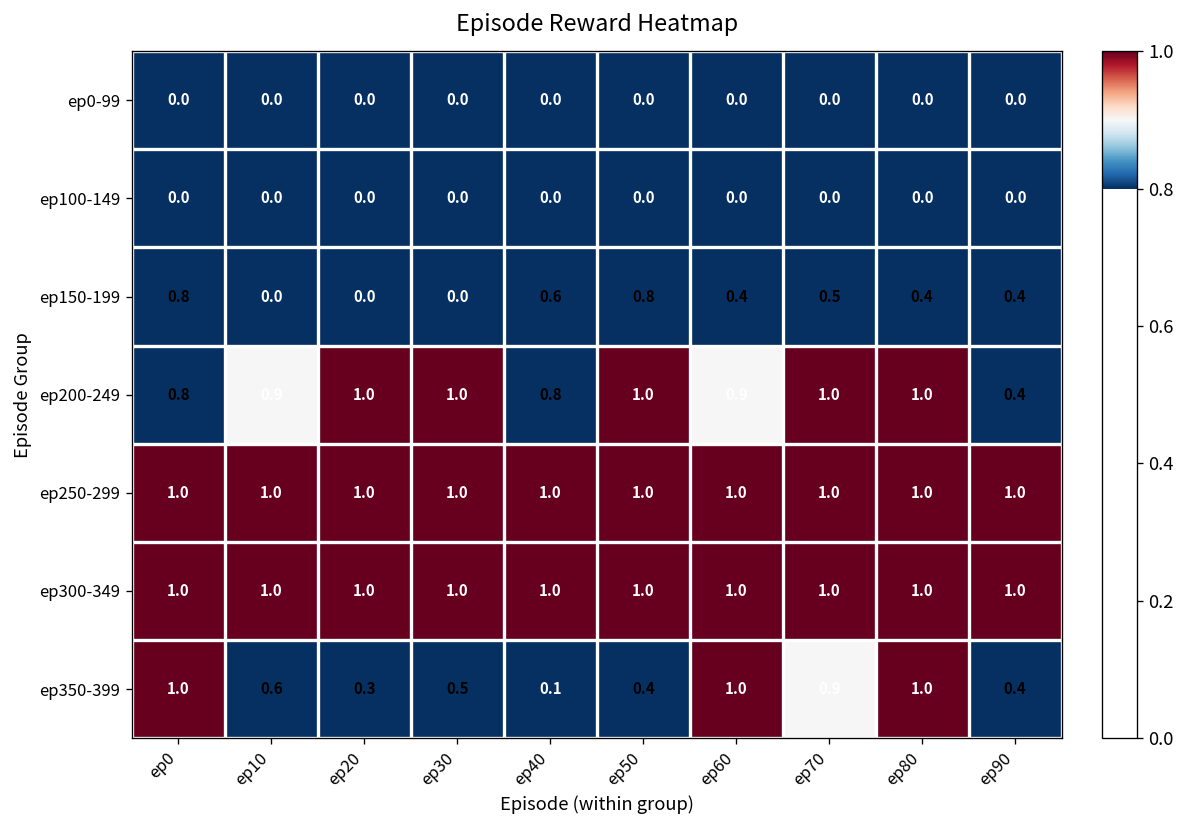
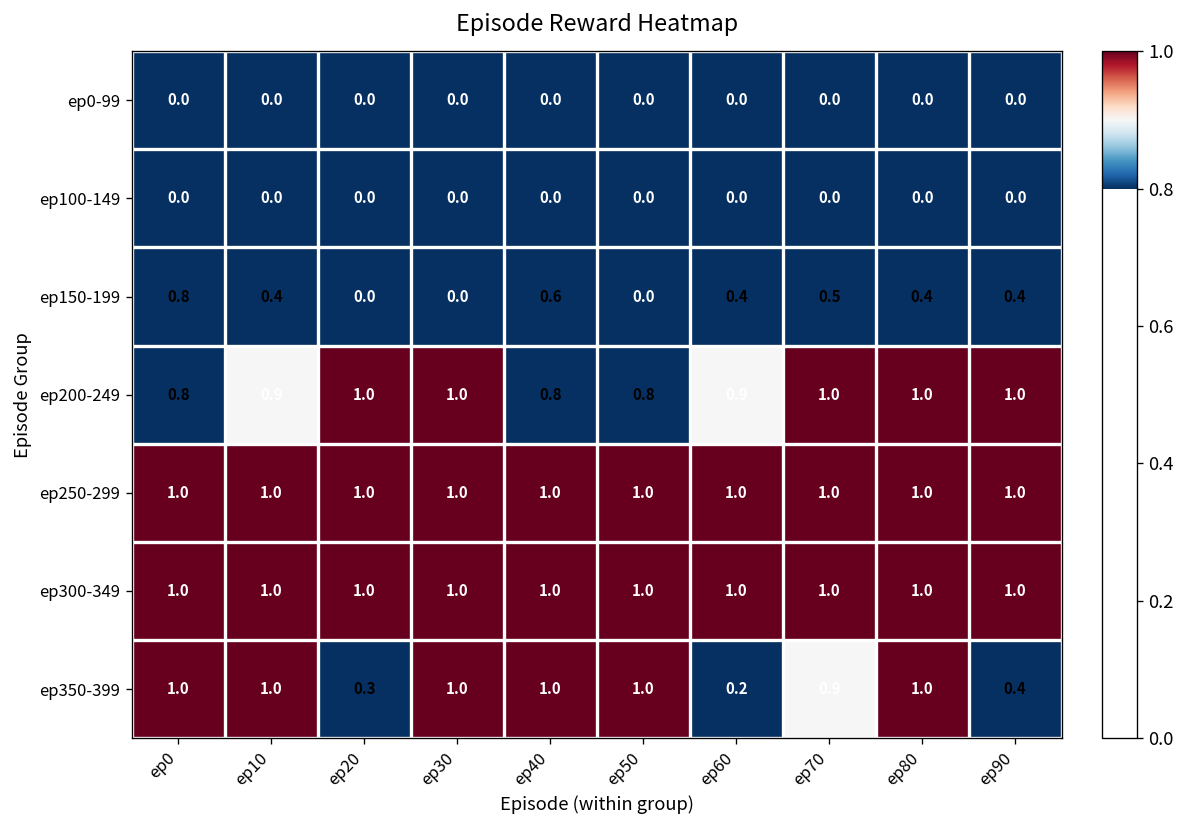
  {
    "ep0-99": {
      "ep0": 0.0,
      "ep10": 0.0,
      "ep20": 0.0,
      "ep30": 0.0,
      "ep40": 0.0,
      "ep50": 0.0,
      "ep60": 0.0,
      "ep70": 0.0,
      "ep80": 0.0,
      "ep90": 0.0
    },
    "ep100-149": {
      "ep0": 0.0,
      "ep10": 0.0,
      "ep20": 0.0,
      "ep30": 0.0,
      "ep40": 0.0,
      "ep50": 0.0,
      "ep60": 0.0,
      "ep70": 0.0,
      "ep80": 0.0,
      "ep90": 0.0
    },
    "ep150-199": {
      "ep0": 0.8,
-     "ep10": 0.0,
+     "ep10": 0.4,
      "ep20": 0.0,
      "ep30": 0.0,
      "ep40": 0.6,
-     "ep50": 0.8,
+     "ep50": 0.0,
      "ep60": 0.4,
      "ep70": 0.5,
      "ep80": 0.4,
      "ep90": 0.4
    },
    "ep200-249": {
      "ep0": 0.8,
      "ep20": 1.0,
      "ep30": 1.0,
      "ep40": 0.8,
-     "ep50": 1.0,
+     "ep50": 0.8,
      "ep70": 1.0,
      "ep80": 1.0,
-     "ep90": 0.4
+     "ep90": 1.0
    },
    "ep250-299": {
      "ep0": 1.0,
      "ep10": 1.0,
      "ep20": 1.0,
      "ep30": 1.0,
      "ep40": 1.0,
      "ep50": 1.0,
      "ep60": 1.0,
      "ep70": 1.0,
      "ep80": 1.0,
      "ep90": 1.0
    },
    "ep300-349": {
      "ep0": 1.0,
      "ep10": 1.0,
      "ep20": 1.0,
      "ep30": 1.0,
      "ep40": 1.0,
      "ep50": 1.0,
      "ep60": 1.0,
      "ep70": 1.0,
      "ep80": 1.0,
      "ep90": 1.0
    },
    "ep350-399": {
      "ep0": 1.0,
-     "ep10": 0.6,
+     "ep10": 1.0,
      "ep20": 0.3,
-     "ep30": 0.5,
-     "ep40": 0.1,
-     "ep50": 0.4,
-     "ep60": 1.0,
+     "ep30": 1.0,
+     "ep40": 1.0,
+     "ep50": 1.0,
+     "ep60": 0.2,
      "ep80": 1.0,
      "ep90": 0.4
    }
  }
